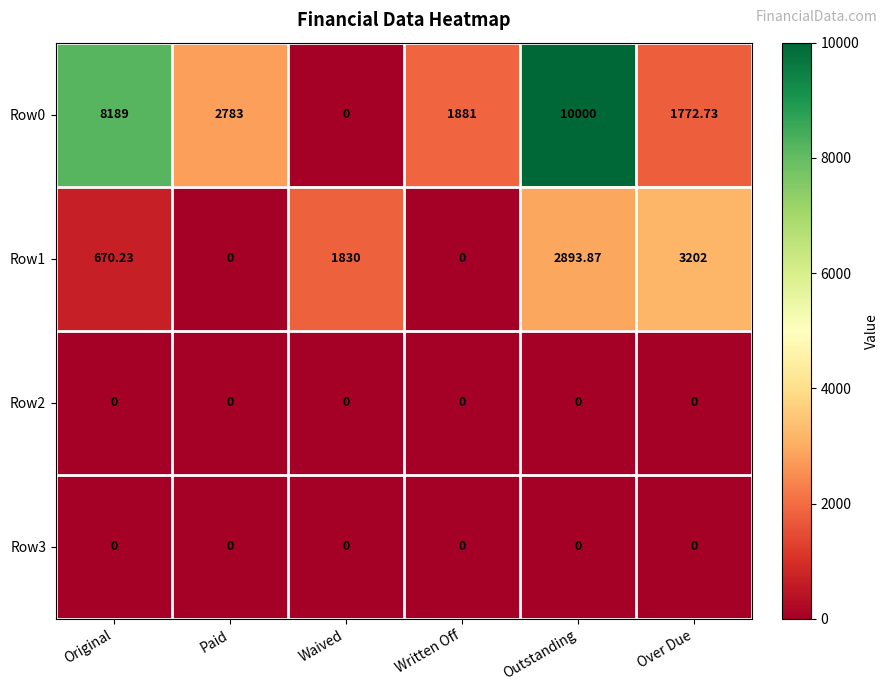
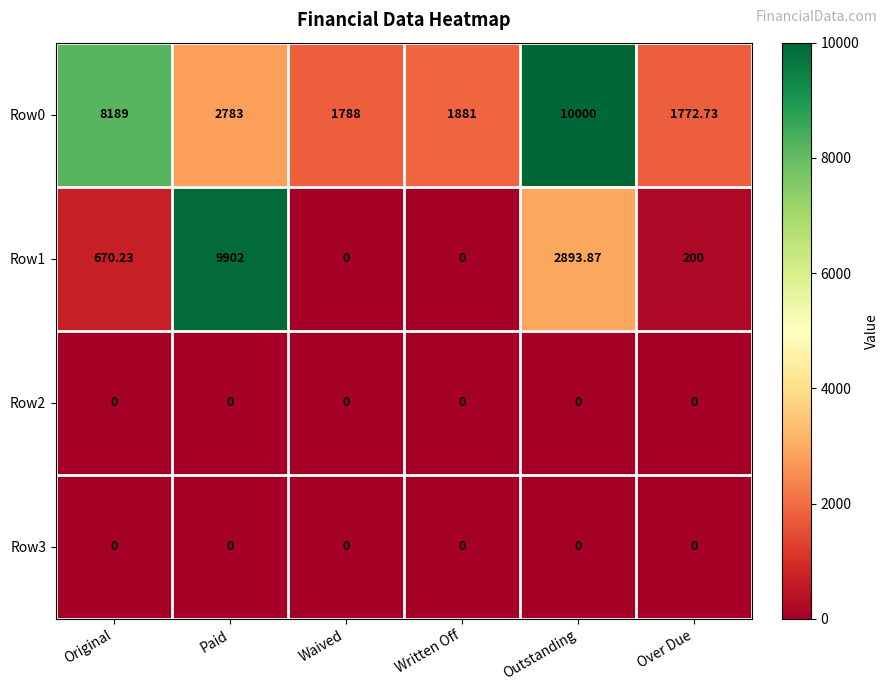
  {
    "Row0": {
      "Original": 8189,
      "Paid": 2783,
-     "Waived": 0,
+     "Waived": 1788,
      "Written Off": 1881,
      "Outstanding": 10000,
      "Over Due": 1772.73
    },
    "Row1": {
      "Original": 670.23,
-     "Paid": 0,
-     "Waived": 1830,
+     "Paid": 9902,
+     "Waived": 0,
      "Written Off": 0,
      "Outstanding": 2893.87,
-     "Over Due": 3202
+     "Over Due": 200
    },
    "Row2": {
      "Original": 0,
      "Paid": 0,
      "Waived": 0,
      "Written Off": 0,
      "Outstanding": 0,
      "Over Due": 0
    },
    "Row3": {
      "Original": 0,
      "Paid": 0,
      "Waived": 0,
      "Written Off": 0,
      "Outstanding": 0,
      "Over Due": 0
    }
  }
